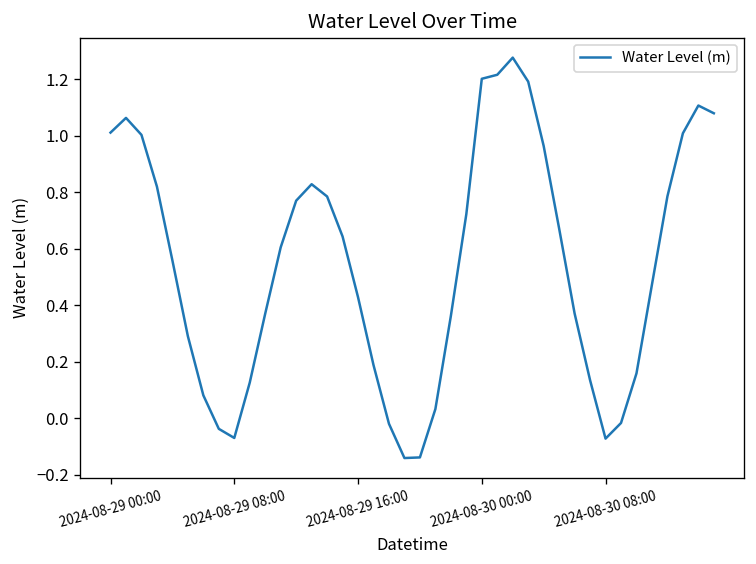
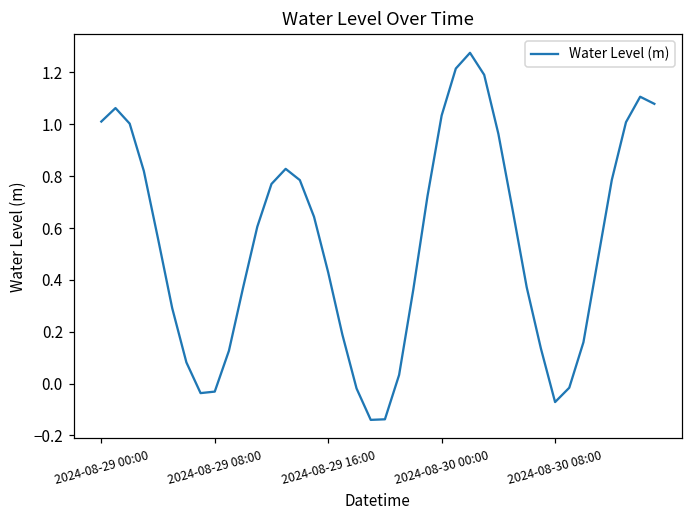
  {
    "2024-08-29 00:00": 1.01,
-   "2024-08-29 08:00": -0.07,
+   "2024-08-29 08:00": -0.03,
    "2024-08-29 16:00": 0.43,
-   "2024-08-30 00:00": 1.20,
+   "2024-08-30 00:00": 1.03,
    "2024-08-30 08:00": -0.07
  }
